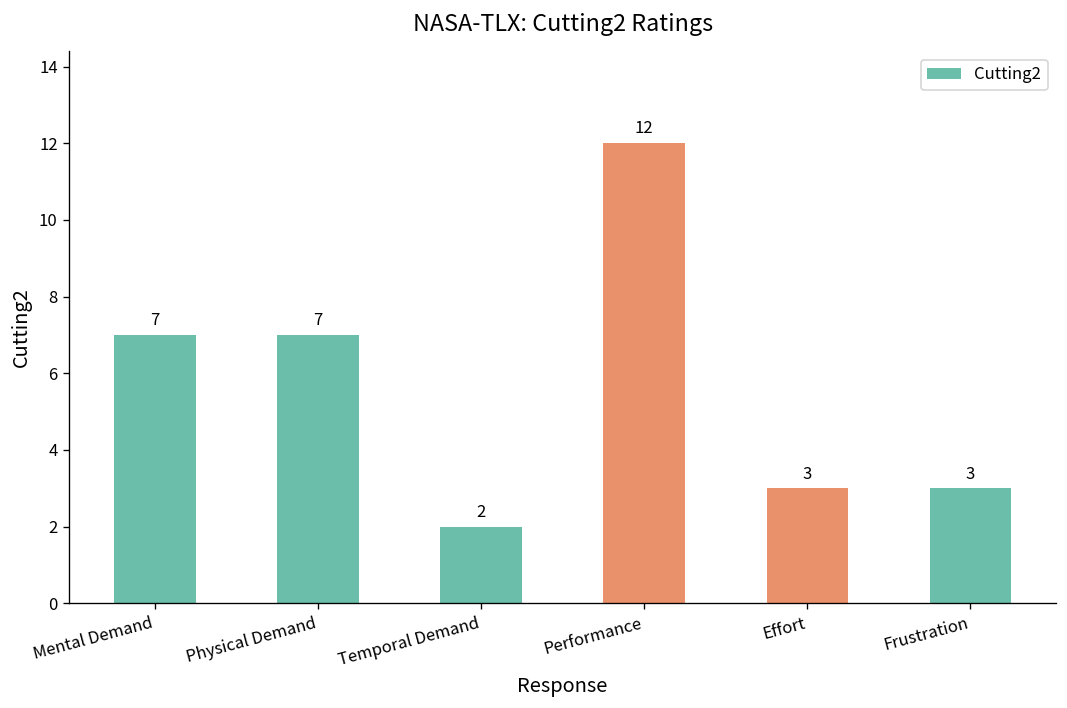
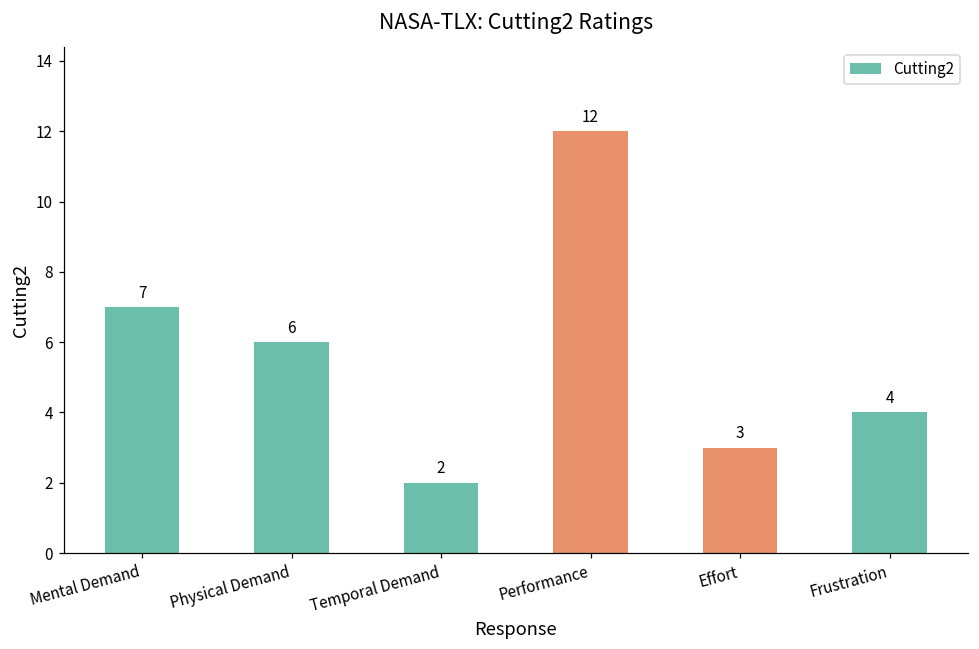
  {
    "Mental Demand": 7,
-   "Physical Demand": 7,
+   "Physical Demand": 6,
    "Temporal Demand": 2,
    "Performance": 12,
    "Effort": 3,
-   "Frustration": 3
+   "Frustration": 4
  }
